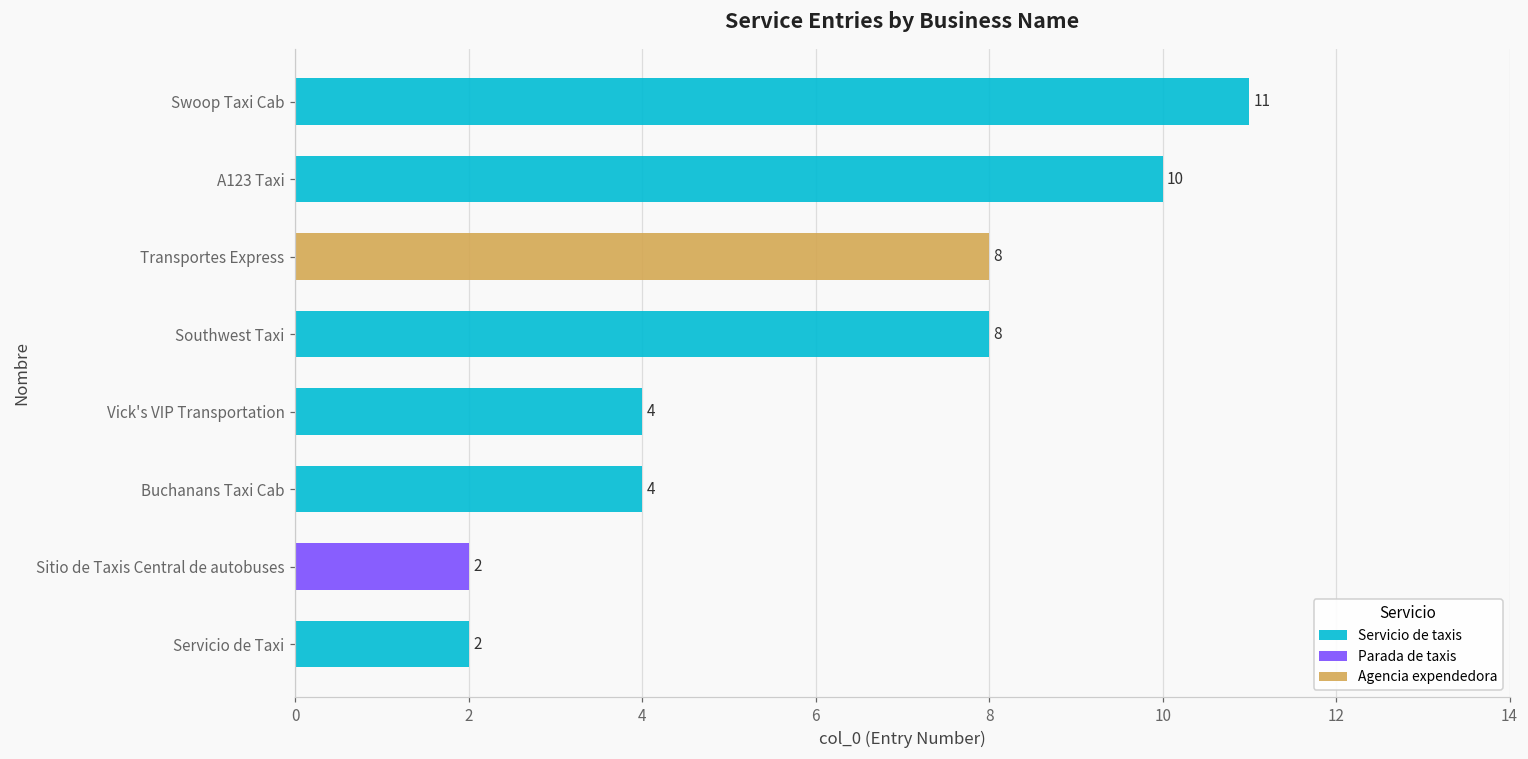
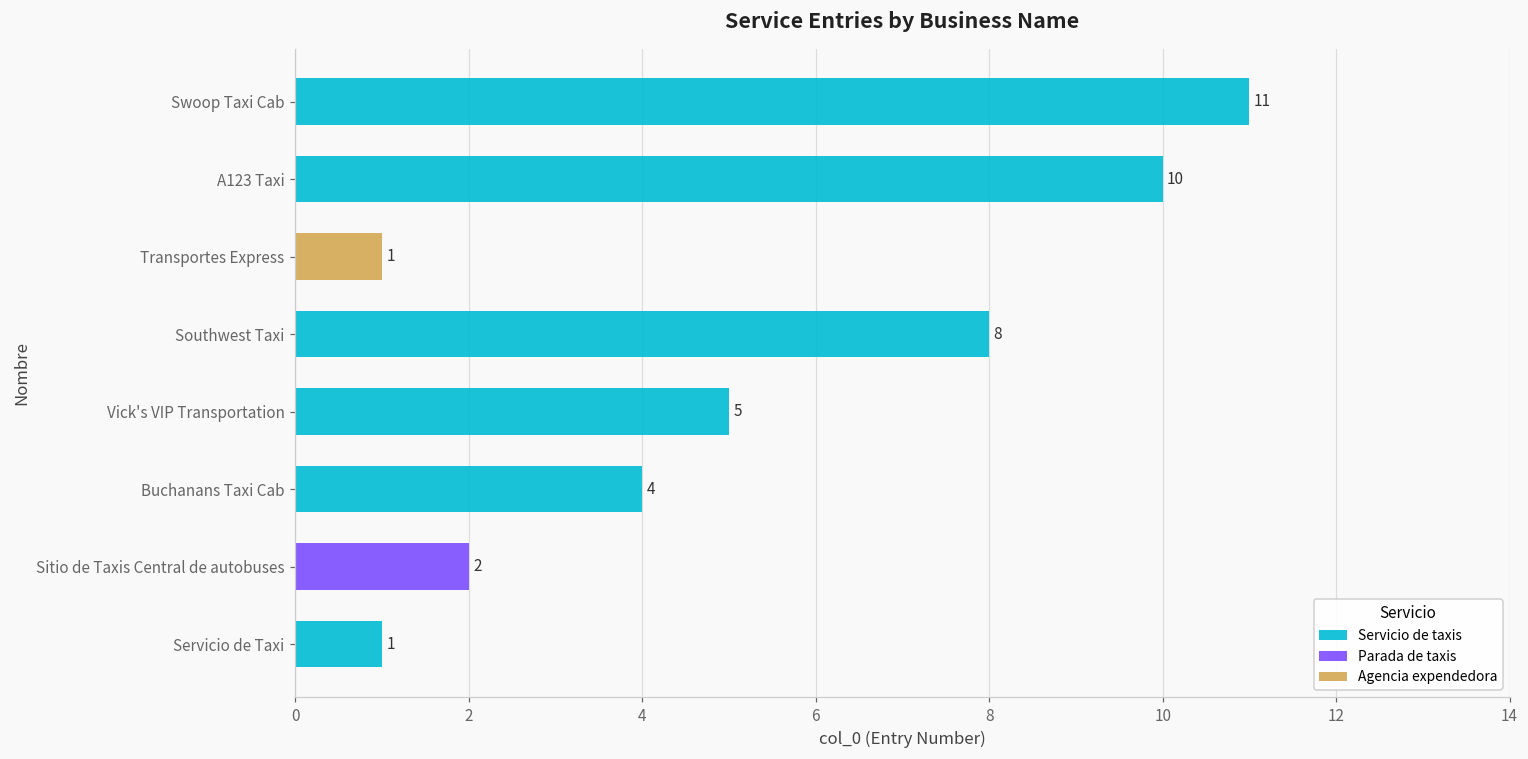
  {
    "Servicio de taxis": {
      "Swoop Taxi Cab": 11,
      "A123 Taxi": 10,
      "Southwest Taxi": 8,
-     "Vick's VIP Transportation": 4,
+     "Vick's VIP Transportation": 5,
      "Buchanans Taxi Cab": 4,
-     "Servicio de Taxi": 2
+     "Servicio de Taxi": 1
    },
    "Parada de taxis": {
      "Sitio de Taxis Central de autobuses": 2
    },
    "Agencia expendedora": {
-     "Transportes Express": 8
+     "Transportes Express": 1
    }
  }
